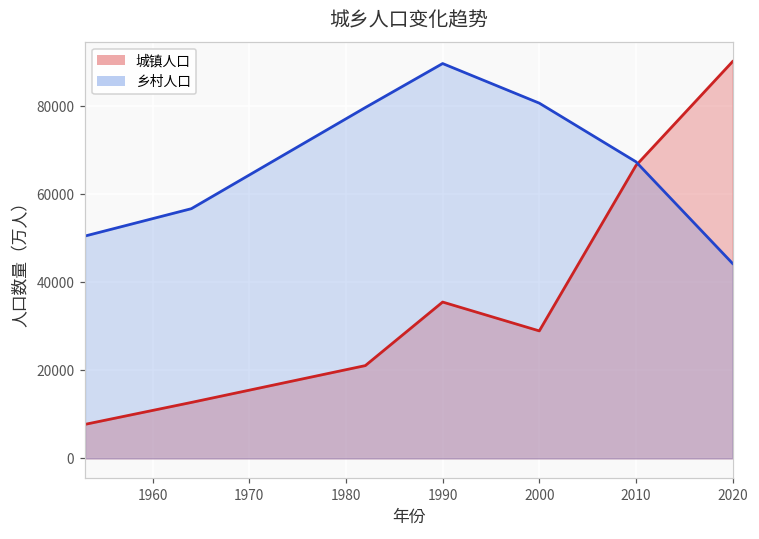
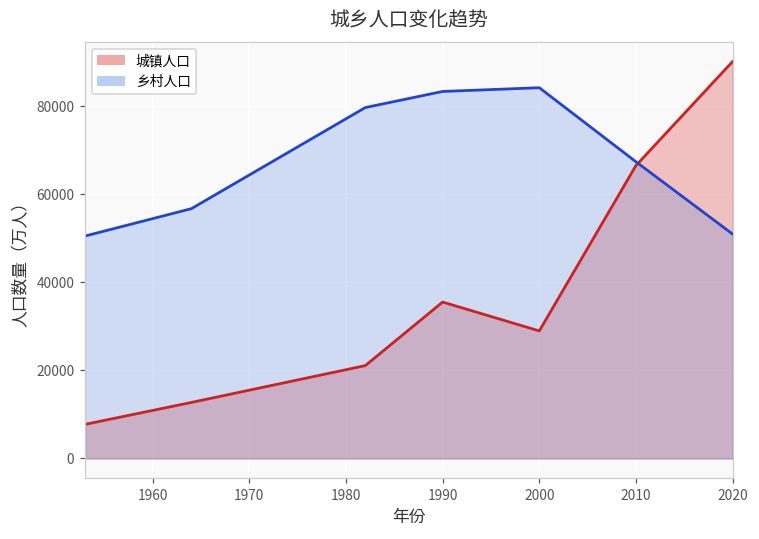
  {
    "城镇人口": {
      "1990": 36000,
      "2000": 29000,
      "2010": 67000,
      "2020": 90000
    },
    "乡村人口": {
-     "1990": 90000,
-     "2000": 81000,
+     "1990": 83000,
+     "2000": 84000,
      "2010": 67000,
-     "2020": 44000
+     "2020": 51000
    }
  }
